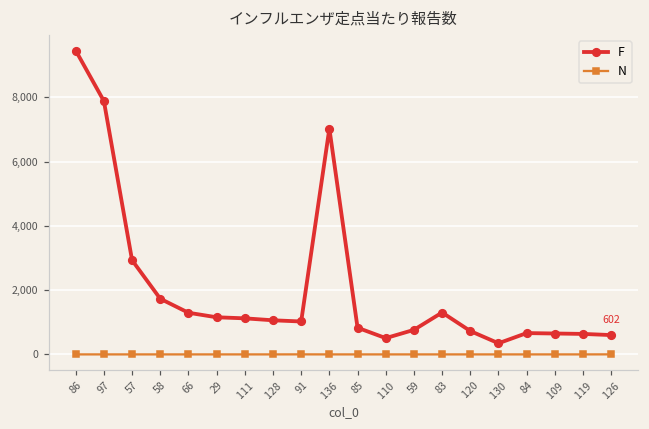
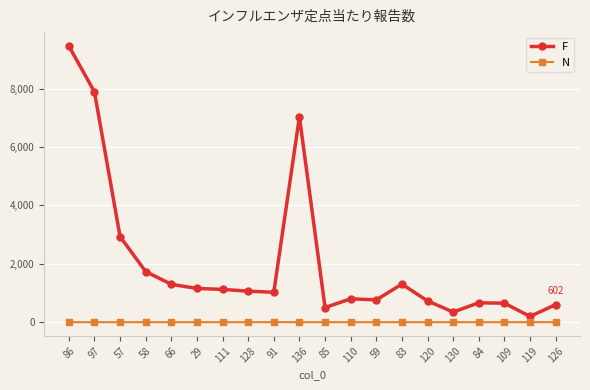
  {
    "F": {
      "86": "9,500",
      "97": "7,900",
      "57": "2,900",
      "58": "1,700",
      "66": "1,300",
      "29": "1,200",
      "111": "1,100",
      "128": "1,100",
      "91": "1,000",
      "136": "7,000",
-     "85": "800",
-     "110": "500",
+     "85": "500",
+     "110": "800",
      "59": "800",
      "83": "1,300",
      "120": "700",
      "130": "300",
      "84": "700",
      "109": "700",
-     "119": "600"
+     "119": "200"
    },
    "N": {
      "86": "0",
      "97": "0",
      "57": "0",
      "58": "0",
      "66": "0",
      "29": "0",
      "111": "0",
      "128": "0",
      "91": "0",
      "136": "0",
      "85": "0",
      "110": "0",
      "59": "0",
      "83": "0",
      "120": "0",
      "130": "0",
      "84": "0",
      "109": "0",
      "119": "0",
      "126": "0"
    }
  }
